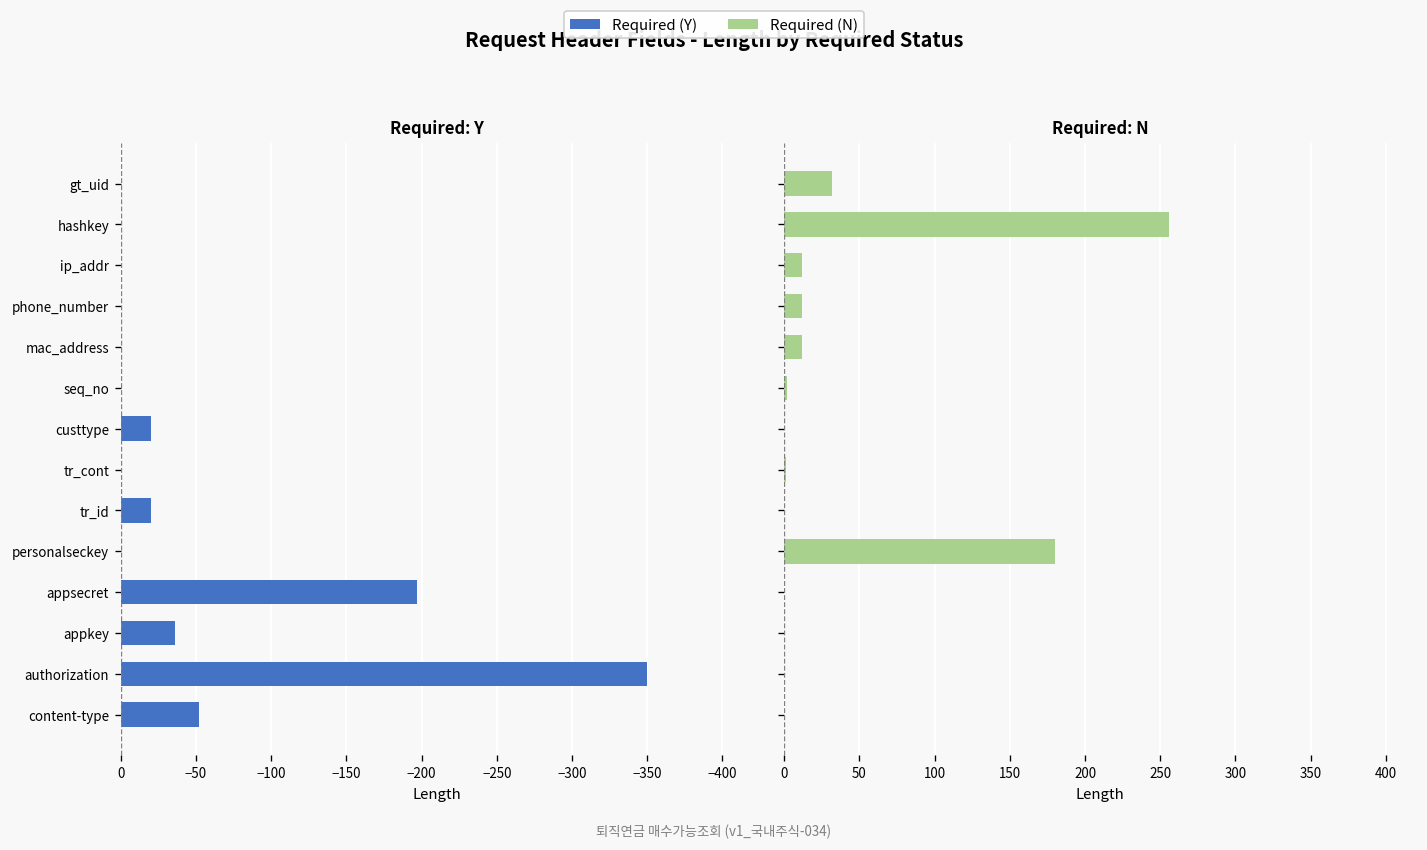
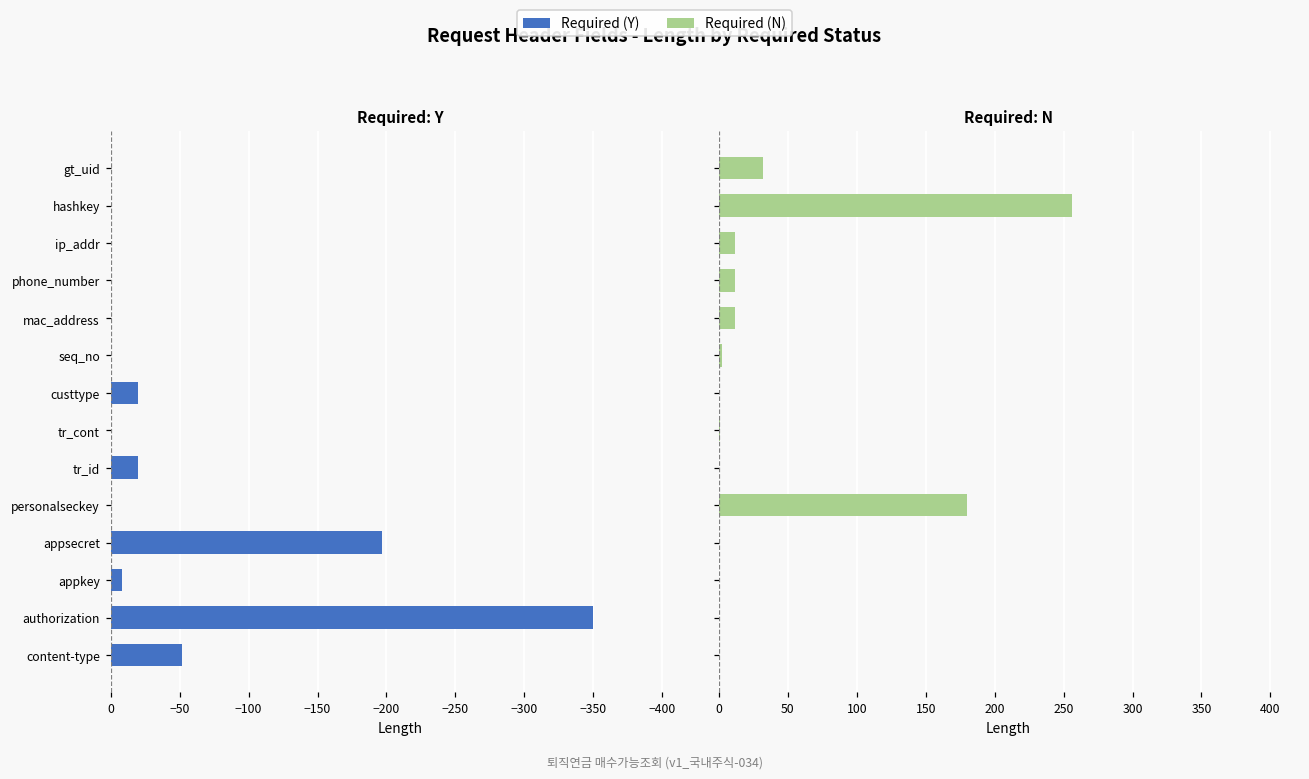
  {
    "Required: Y": {
      "gt_uid": 0,
      "hashkey": 0,
      "ip_addr": 0,
      "phone_number": 0,
      "mac_address": 0,
      "seq_no": 0,
      "custtype": -20,
      "tr_cont": 0,
      "tr_id": -20,
      "personalseckey": 0,
      "appsecret": -197,
-     "appkey": -36,
+     "appkey": -8,
      "authorization": -350,
      "content-type": -52
    }
  }
